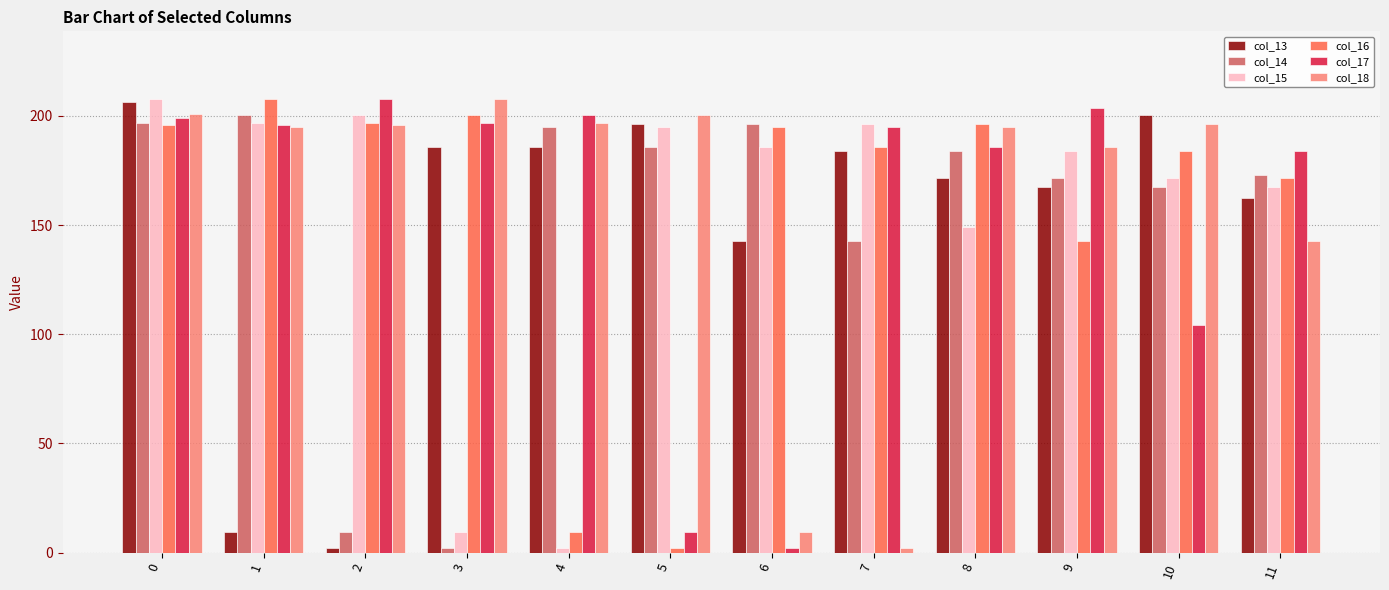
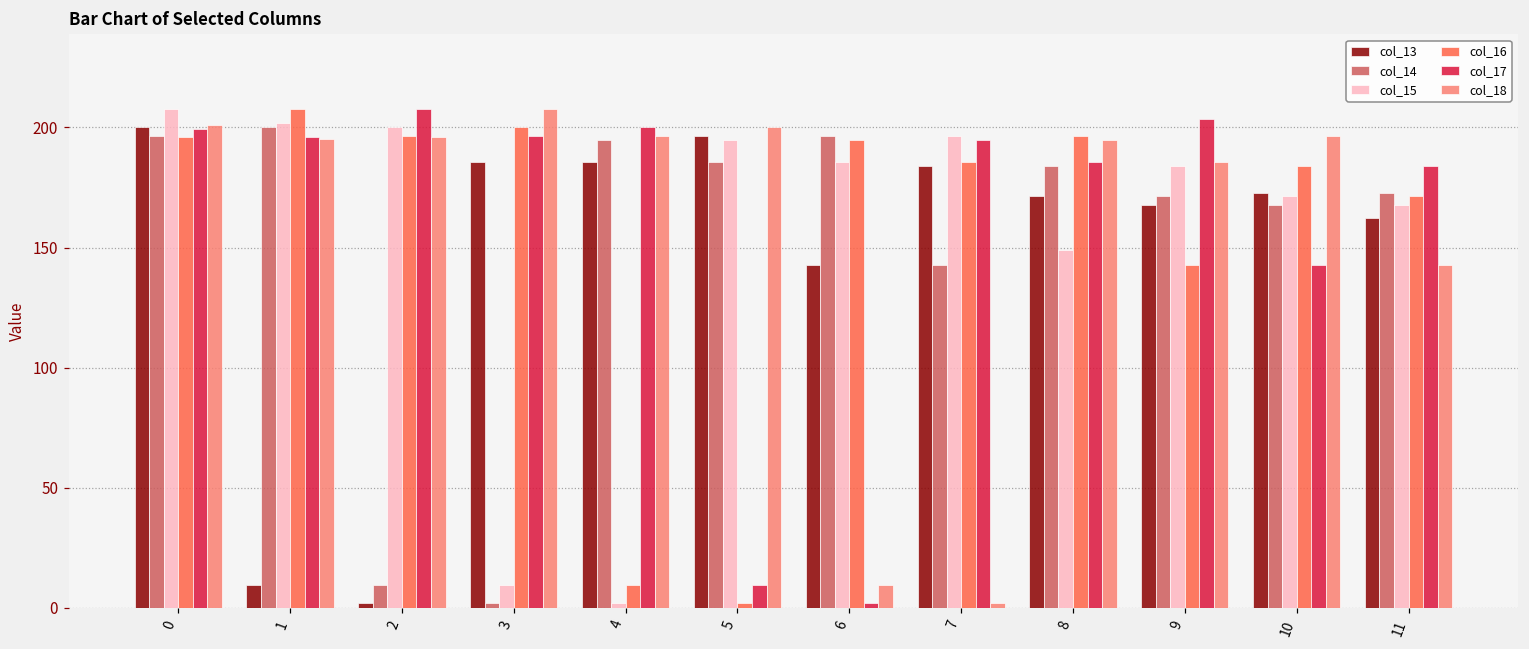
  {
    "col_13": {
-     "0": 207,
+     "0": 200,
      "1": 10,
      "2": 2,
      "3": 186,
      "4": 186,
      "5": 196,
      "6": 143,
      "7": 184,
      "8": 171,
      "9": 168,
-     "10": 200,
+     "10": 173,
      "11": 162
    },
    "col_15": {
      "0": 208,
-     "1": 197,
+     "1": 202,
      "2": 200,
      "3": 10,
      "4": 2,
      "5": 195,
      "6": 186,
      "7": 196,
      "8": 149,
      "9": 184,
      "10": 171,
      "11": 168
    },
    "col_17": {
      "0": 199,
      "1": 196,
      "2": 208,
      "3": 197,
      "4": 200,
      "5": 10,
      "6": 2,
      "7": 195,
      "8": 186,
      "9": 204,
-     "10": 104,
+     "10": 143,
      "11": 184
    }
  }
